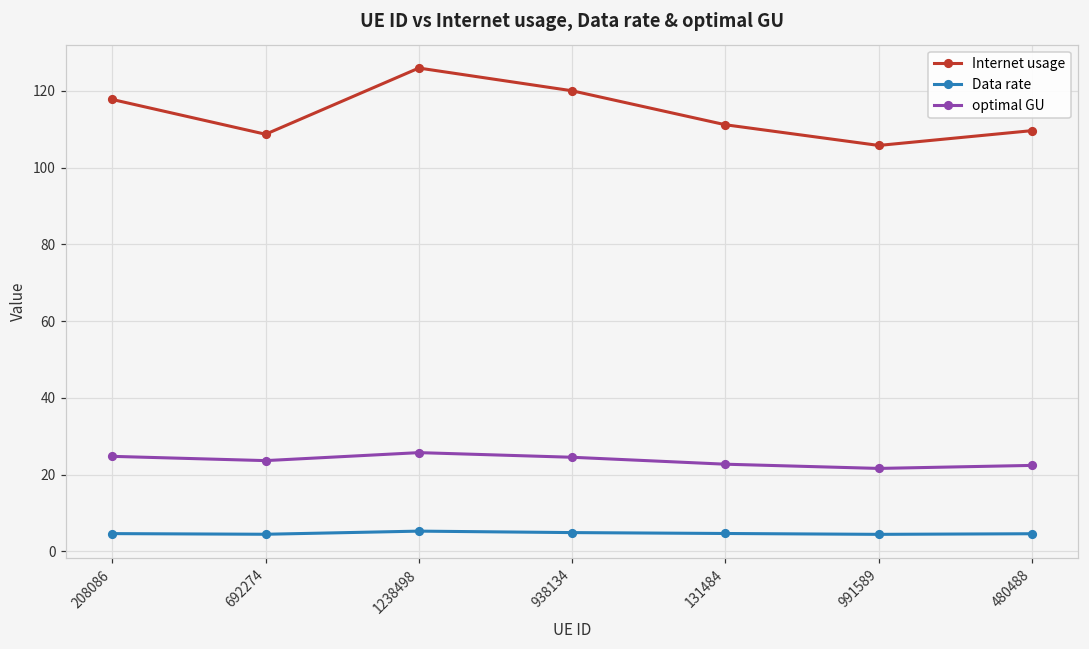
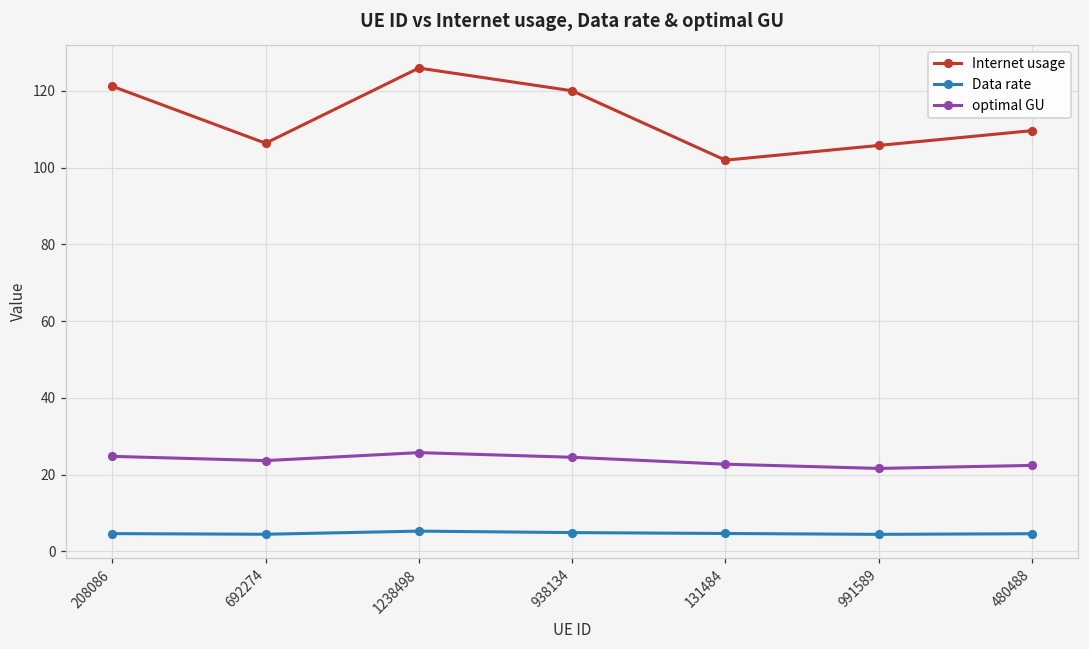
  {
    "Internet usage": {
-     "208086": 118,
-     "692274": 109,
+     "208086": 121,
+     "692274": 106,
      "1238498": 126,
      "938134": 120,
-     "131484": 111,
+     "131484": 102,
      "991589": 106,
      "480488": 110
    },
    "Data rate": {
      "208086": 5,
      "692274": 4,
      "1238498": 5,
      "938134": 5,
      "131484": 5,
      "991589": 4,
      "480488": 5
    },
    "optimal GU": {
      "208086": 25,
      "692274": 24,
      "1238498": 26,
      "938134": 25,
      "131484": 23,
      "991589": 22,
      "480488": 22
    }
  }
